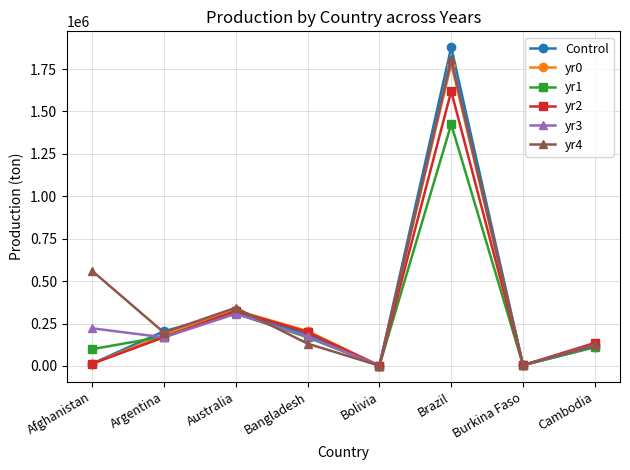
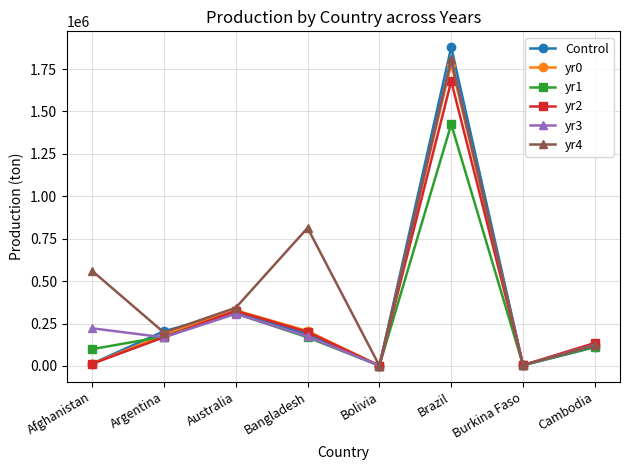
  {
    "Control": {
      "Brazil": 1880000
    },
    "yr0": {
      "Brazil": 1780000
    },
    "yr1": {
      "Afghanistan": 100000,
      "Brazil": 1420000
    },
    "yr2": {
-     "Brazil": 1620000
+     "Brazil": 1680000
    },
    "yr3": {
      "Afghanistan": 220000
    },
    "yr4": {
      "Afghanistan": 560000,
-     "Bangladesh": 130000
+     "Bangladesh": 810000
    }
  }
